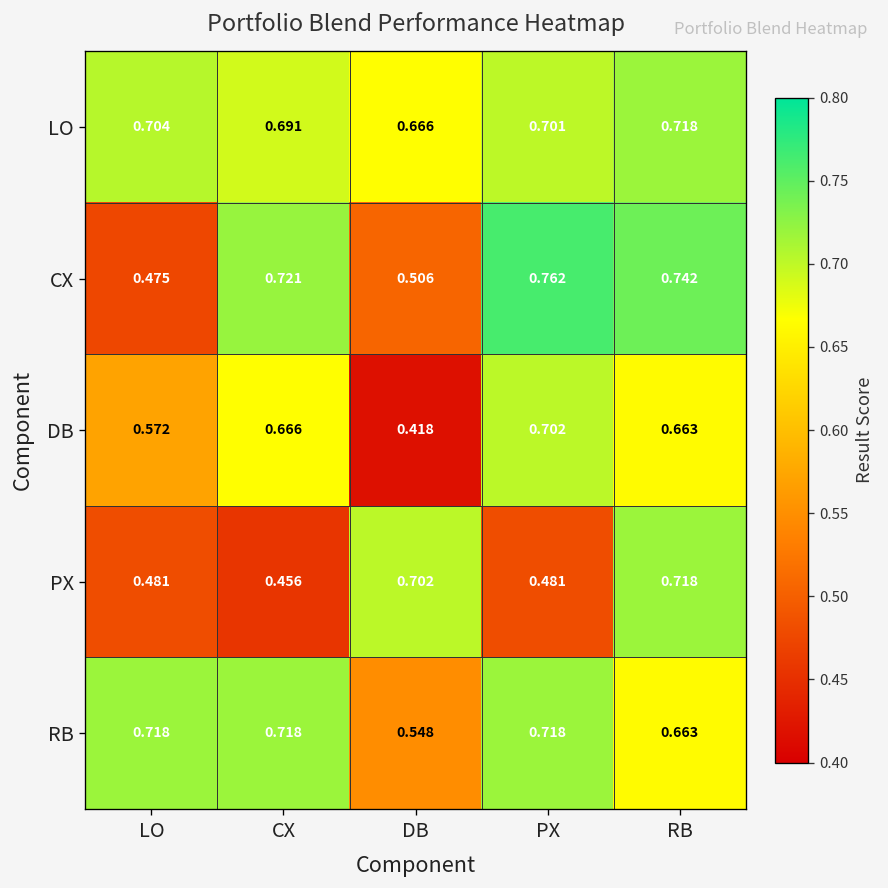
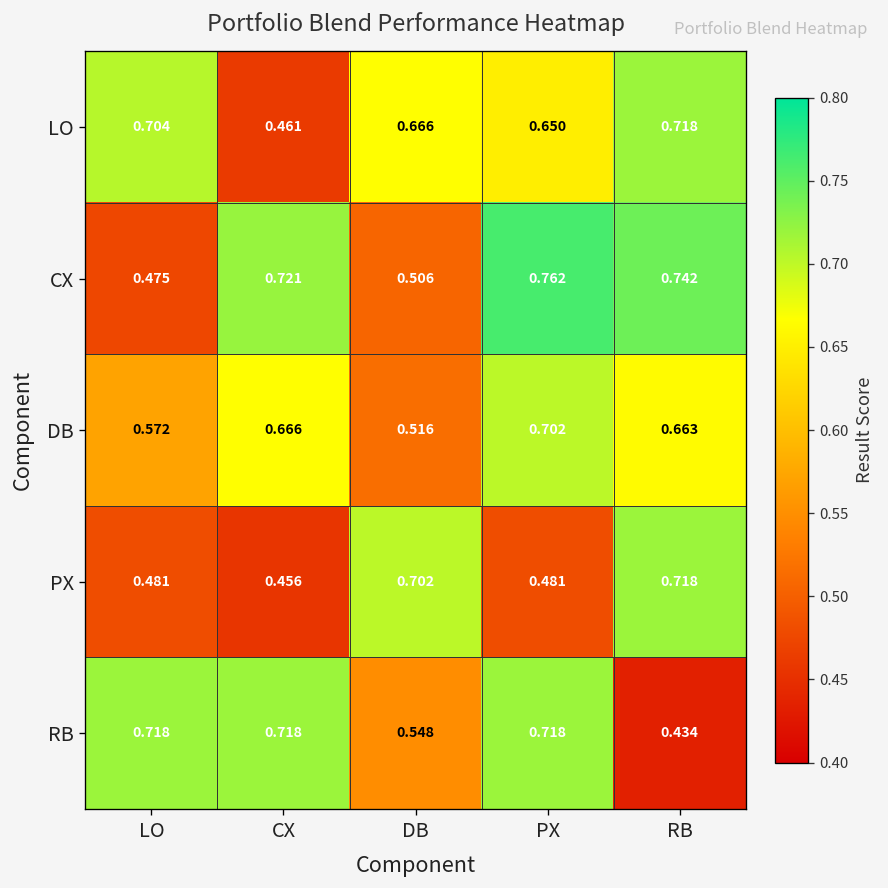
  {
    "LO": {
      "LO": 0.704,
-     "CX": 0.691,
+     "CX": 0.461,
      "DB": 0.666,
-     "PX": 0.701,
+     "PX": 0.650,
      "RB": 0.718
    },
    "CX": {
      "LO": 0.475,
      "CX": 0.721,
      "DB": 0.506,
      "PX": 0.762,
      "RB": 0.742
    },
    "DB": {
      "LO": 0.572,
      "CX": 0.666,
-     "DB": 0.418,
+     "DB": 0.516,
      "PX": 0.702,
      "RB": 0.663
    },
    "PX": {
      "LO": 0.481,
      "CX": 0.456,
      "DB": 0.702,
      "PX": 0.481,
      "RB": 0.718
    },
    "RB": {
      "LO": 0.718,
      "CX": 0.718,
      "DB": 0.548,
      "PX": 0.718,
-     "RB": 0.663
+     "RB": 0.434
    }
  }
